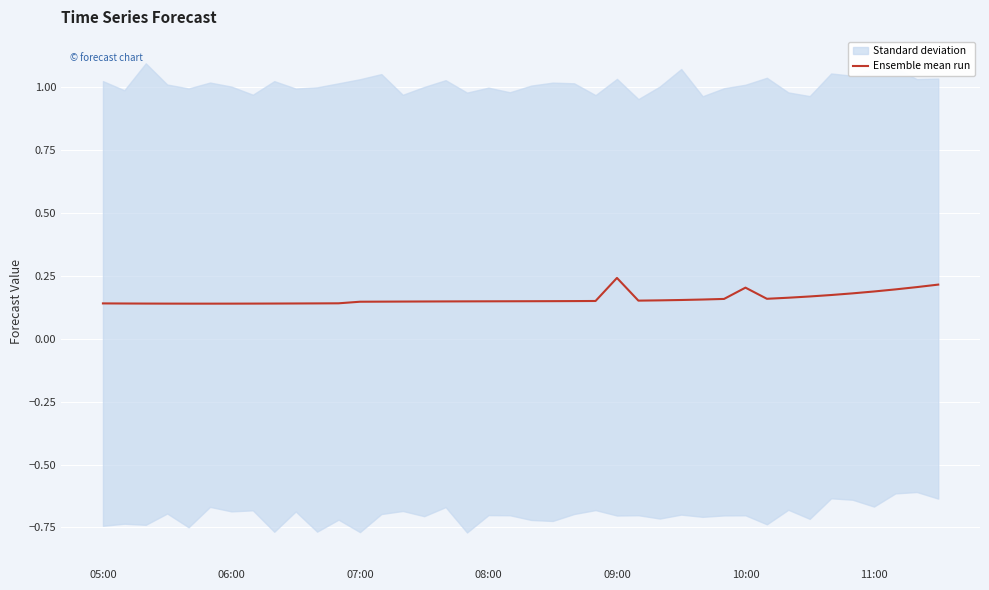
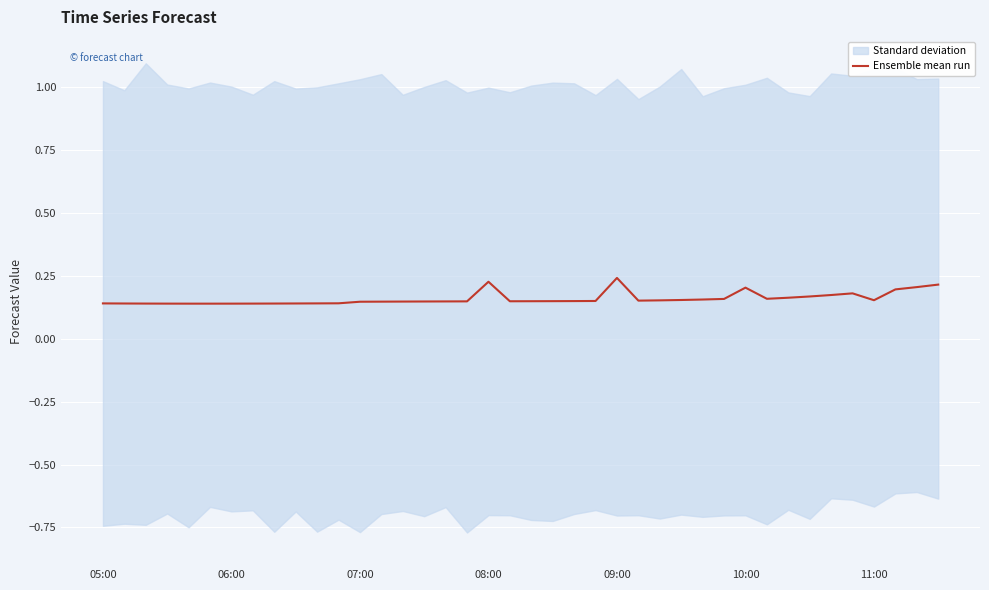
  {
    "Ensemble mean run": {
      "05:00": 0.14,
      "06:00": 0.14,
      "07:00": 0.15,
-     "08:00": 0.15,
+     "08:00": 0.23,
      "09:00": 0.24,
      "10:00": 0.20,
-     "11:00": 0.19
+     "11:00": 0.15
    }
  }
